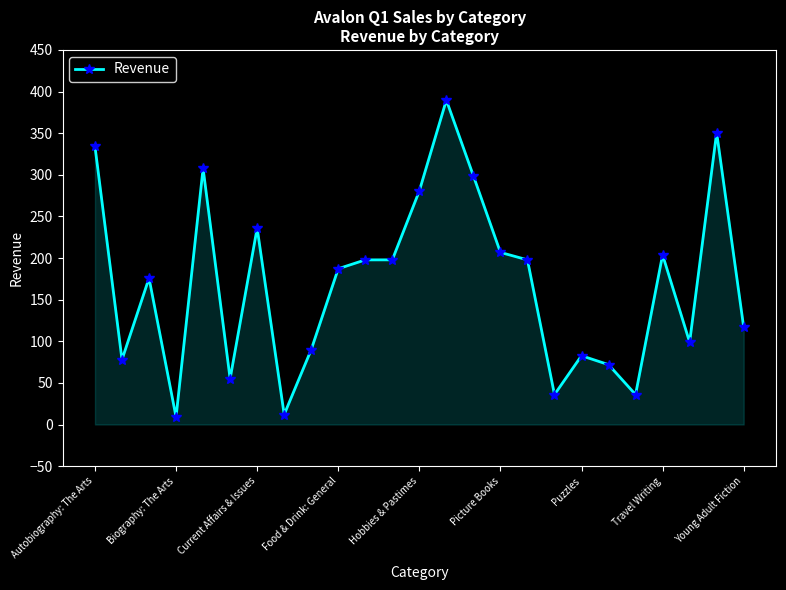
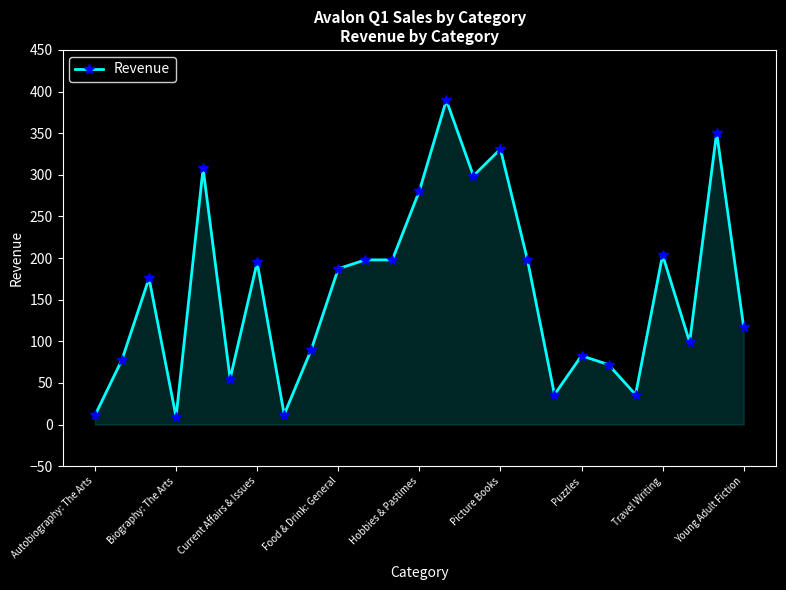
  {
-   "Autobiography: The Arts": 330,
+   "Autobiography: The Arts": 10,
    "Biography: The Arts": 10,
-   "Current Affairs & Issues": 240,
+   "Current Affairs & Issues": 190,
    "Food & Drink: General": 190,
    "Hobbies & Pastimes": 280,
-   "Picture Books": 210,
+   "Picture Books": 330,
    "Puzzles": 80,
    "Travel Writing": 200,
    "Young Adult Fiction": 120
  }
